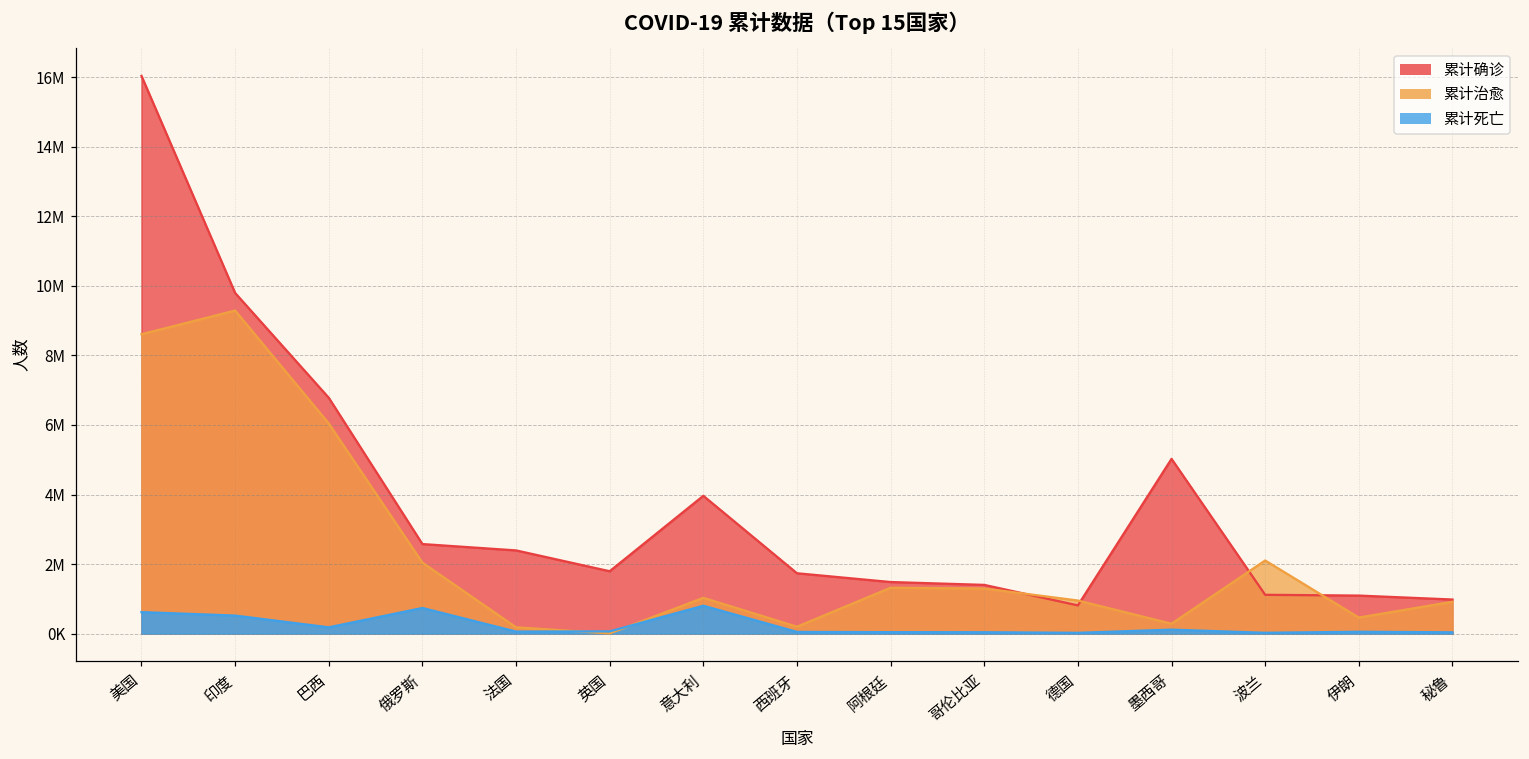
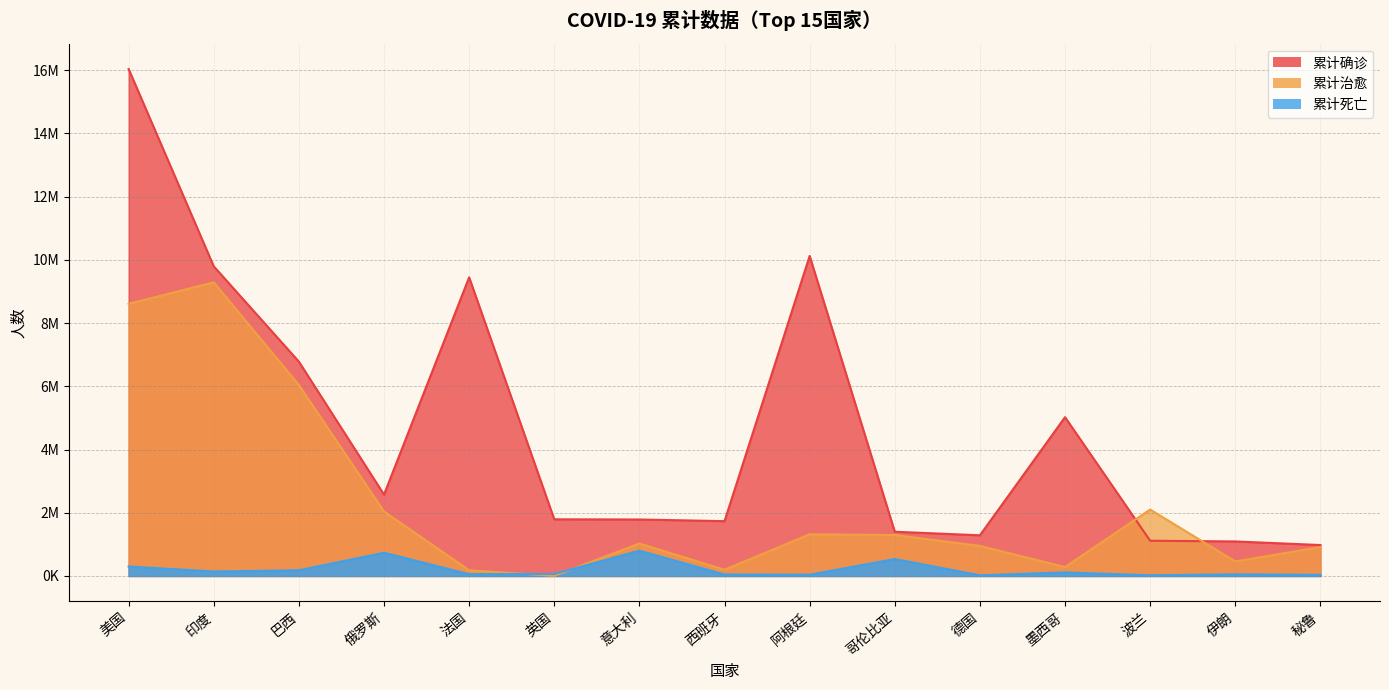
  {
    "累计确诊": {
      "美国": 16000000,
      "印度": 9800000,
      "巴西": 6800000,
      "俄罗斯": 2600000,
-     "法国": 2400000,
+     "法国": 9400000,
      "英国": 1800000,
-     "意大利": 4000000,
+     "意大利": 1800000,
      "西班牙": 1700000,
-     "阿根廷": 1500000,
+     "阿根廷": 10100000,
      "哥伦比亚": 1400000,
-     "德国": 800000,
+     "德国": 1300000,
      "墨西哥": 5000000,
      "波兰": 1100000,
      "伊朗": 1100000
    },
    "累计治愈": {
      "美国": 8600000,
      "印度": 9300000,
      "巴西": 6000000,
      "俄罗斯": 2000000,
      "法国": 200000,
      "意大利": 1000000,
      "西班牙": 200000,
      "阿根廷": 1300000,
      "哥伦比亚": 1300000,
      "德国": 900000,
      "墨西哥": 300000,
      "波兰": 2100000,
      "伊朗": 500000
    },
    "累计死亡": {
-     "美国": 600000,
-     "印度": 500000,
+     "美国": 300000,
+     "印度": 100000,
      "巴西": 200000,
      "俄罗斯": 700000,
      "法国": 100000,
      "意大利": 800000,
      "西班牙": 0,
      "阿根廷": 0,
-     "哥伦比亚": 0,
+     "哥伦比亚": 500000,
      "德国": 0,
      "墨西哥": 100000,
      "波兰": 0,
      "伊朗": 100000,
      "秘鲁": 0
    }
  }
